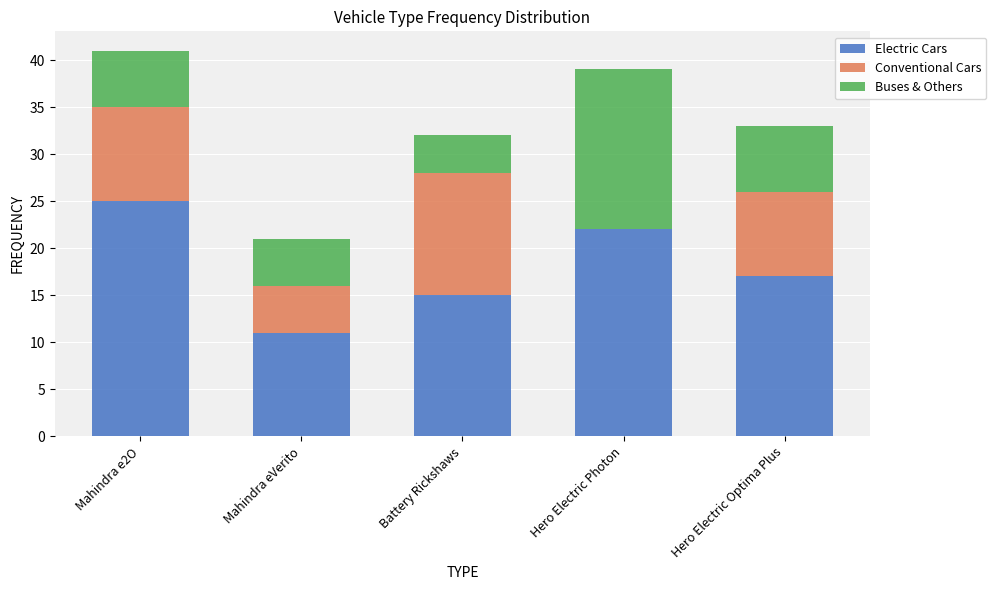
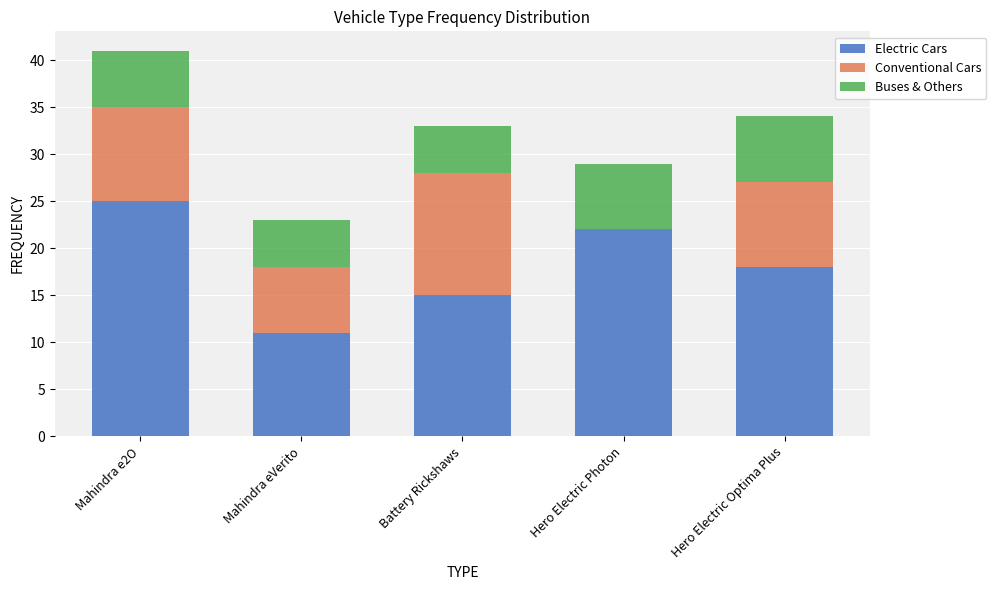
  {
    "Electric Cars": {
      "Mahindra e2O": 25,
      "Mahindra eVerito": 11,
      "Battery Rickshaws": 15,
      "Hero Electric Photon": 22,
-     "Hero Electric Optima Plus": 17
+     "Hero Electric Optima Plus": 18
    },
    "Conventional Cars": {
      "Mahindra e2O": 10,
-     "Mahindra eVerito": 5,
+     "Mahindra eVerito": 7,
      "Battery Rickshaws": 13,
      "Hero Electric Photon": 0,
      "Hero Electric Optima Plus": 9
    },
    "Buses & Others": {
      "Mahindra e2O": 6,
      "Mahindra eVerito": 5,
-     "Battery Rickshaws": 4,
-     "Hero Electric Photon": 17,
+     "Battery Rickshaws": 5,
+     "Hero Electric Photon": 7,
      "Hero Electric Optima Plus": 7
    }
  }
